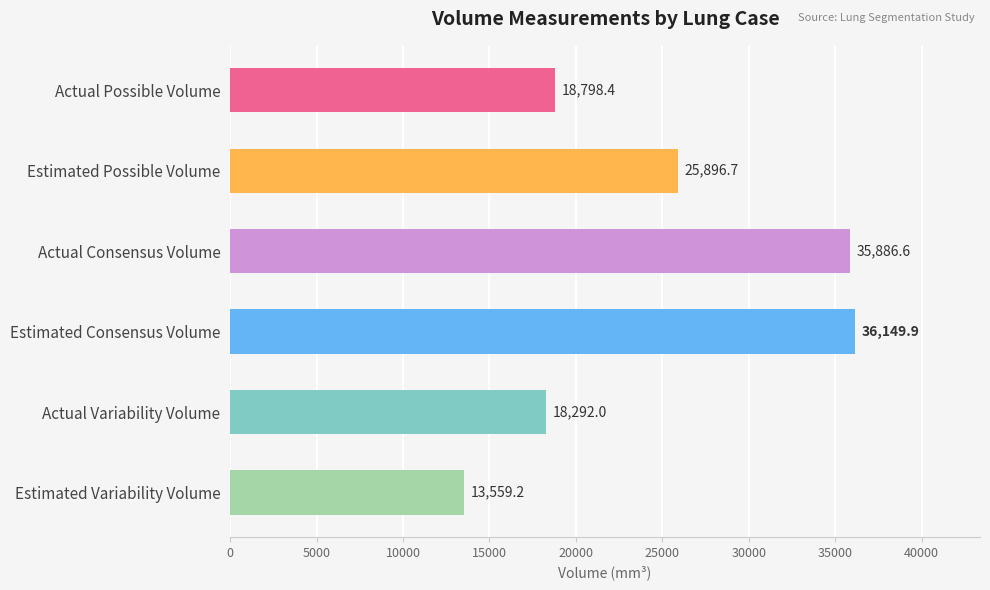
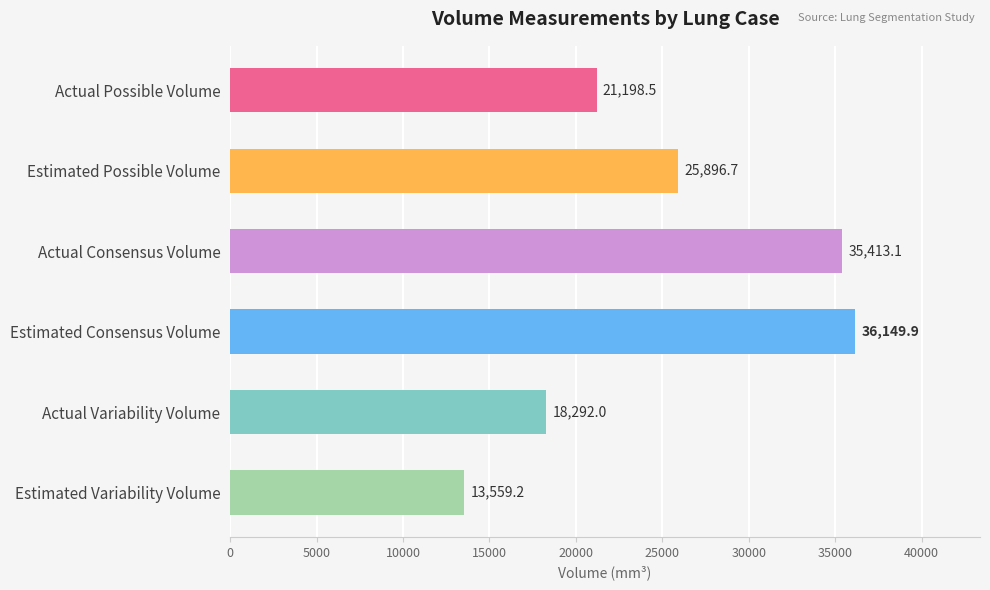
  {
-   "Actual Possible Volume": "18,798.4",
+   "Actual Possible Volume": "21,198.5",
    "Estimated Possible Volume": "25,896.7",
-   "Actual Consensus Volume": "35,886.6",
+   "Actual Consensus Volume": "35,413.1",
    "Estimated Consensus Volume": "36,149.9",
    "Actual Variability Volume": "18,292.0",
    "Estimated Variability Volume": "13,559.2"
  }
